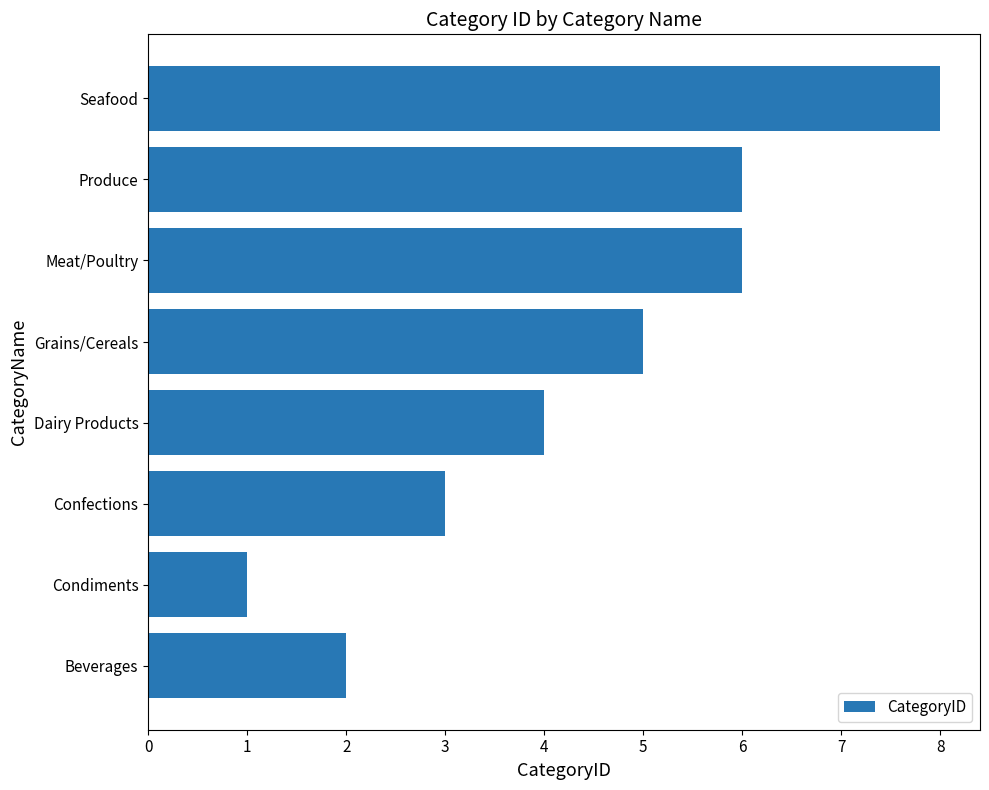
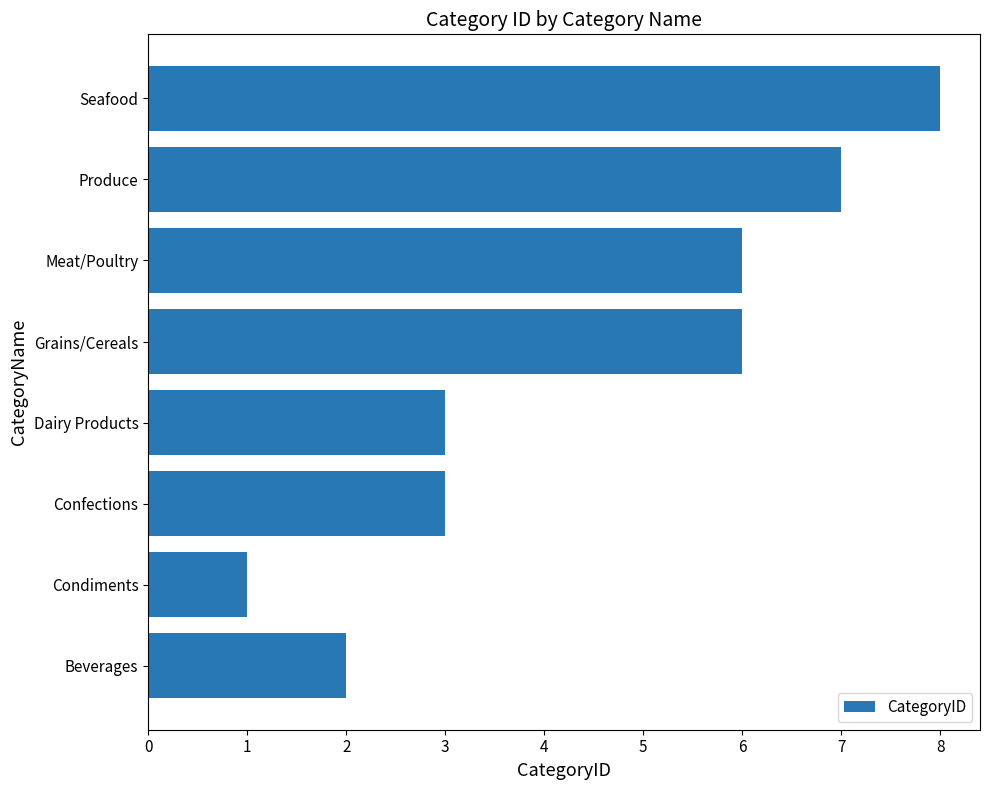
  {
    "Seafood": 8,
-   "Produce": 6,
+   "Produce": 7,
    "Meat/Poultry": 6,
-   "Grains/Cereals": 5,
-   "Dairy Products": 4,
+   "Grains/Cereals": 6,
+   "Dairy Products": 3,
    "Confections": 3,
    "Condiments": 1,
    "Beverages": 2
  }
